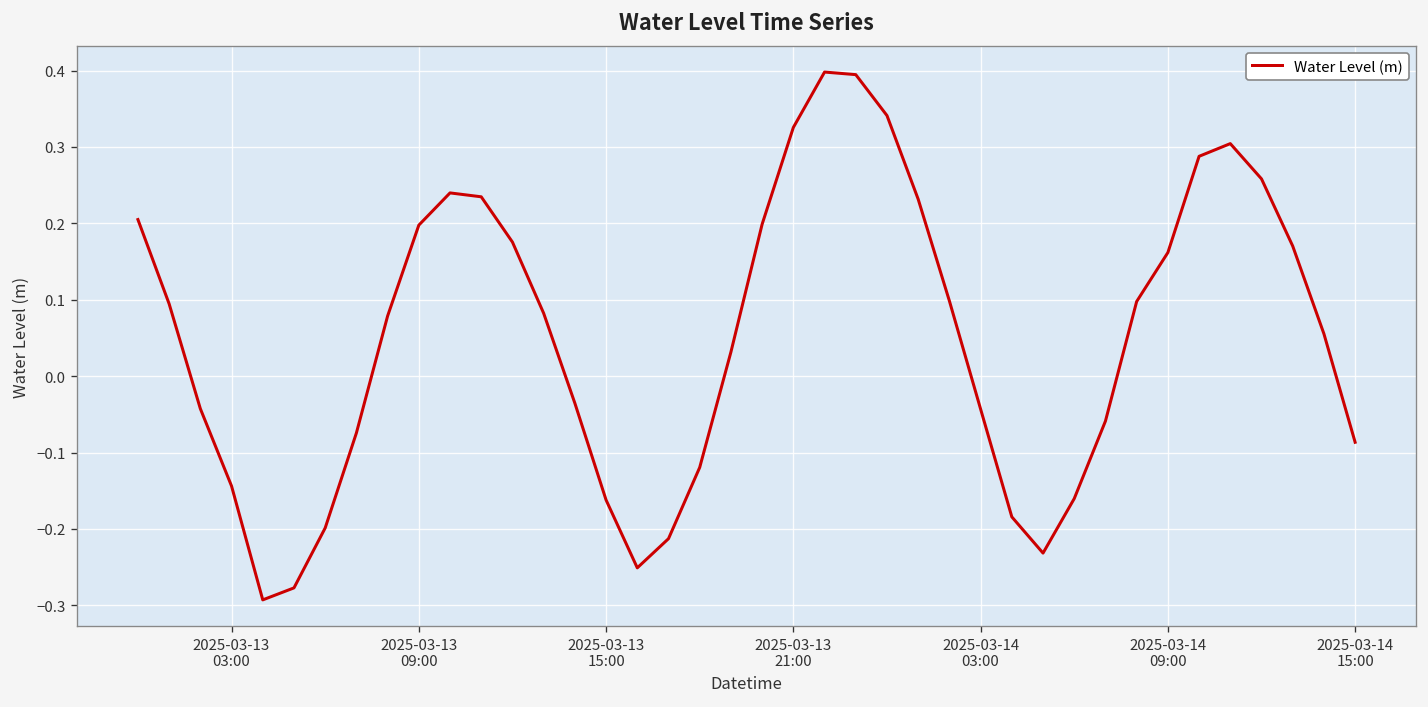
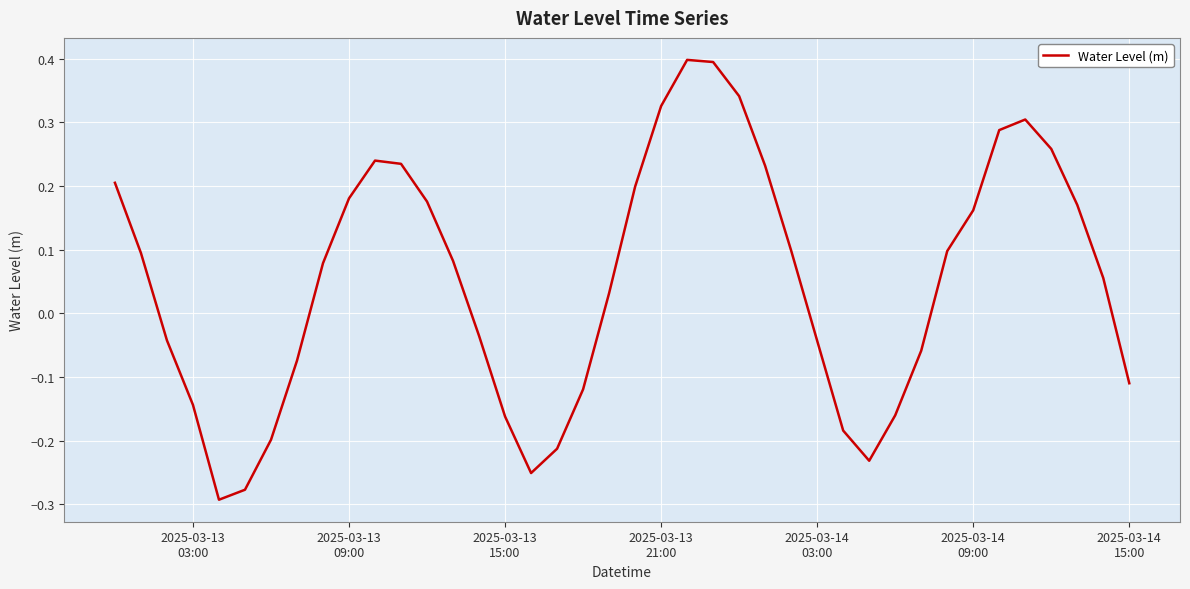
  {
    "2025-03-13 03:00": -0.14,
-   "2025-03-13 09:00": 0.20,
+   "2025-03-13 09:00": 0.18,
    "2025-03-13 15:00": -0.16,
    "2025-03-13 21:00": 0.33,
    "2025-03-14 03:00": -0.04,
    "2025-03-14 09:00": 0.16,
-   "2025-03-14 15:00": -0.09
+   "2025-03-14 15:00": -0.11
  }
